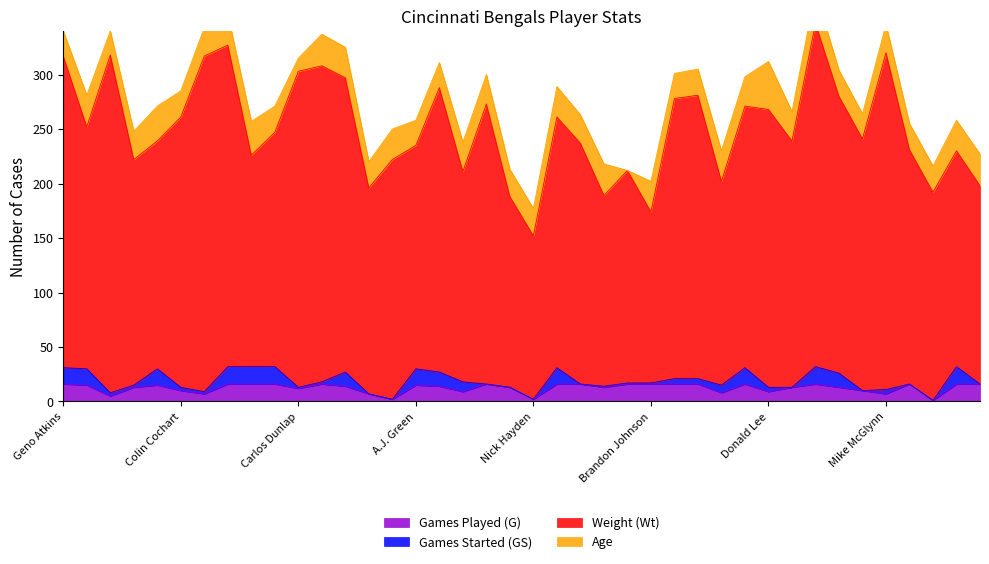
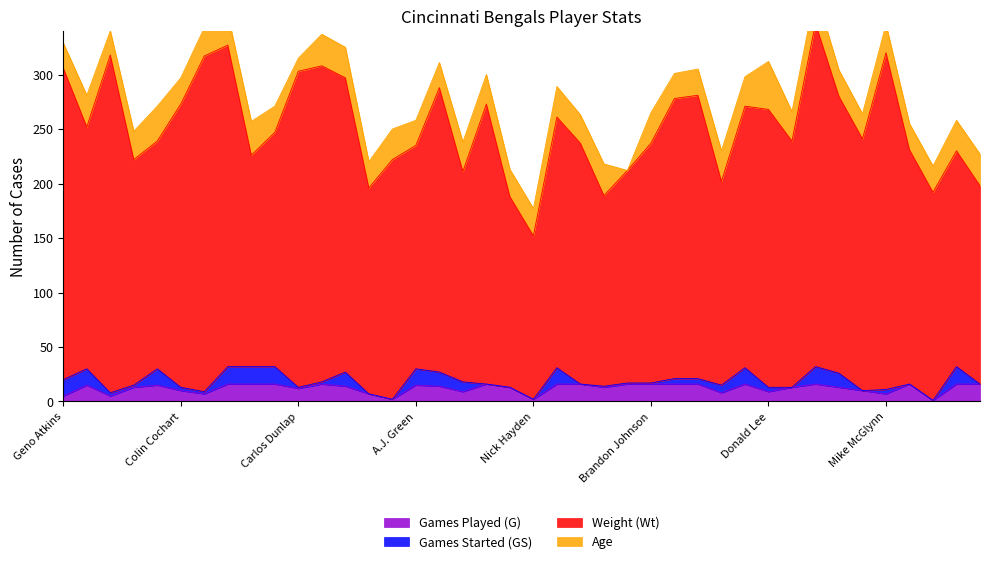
  {
    "Games Played (G)": {
-     "Geno Atkins": 16,
+     "Geno Atkins": 5,
      "Colin Cochart": 10,
      "A.J. Green": 15,
      "Donald Lee": 9,
      "Mike McGlynn": 7
    },
    "Games Started (GS)": {
      "Geno Atkins": 15,
      "Colin Cochart": 3,
      "A.J. Green": 15,
      "Donald Lee": 4,
      "Mike McGlynn": 4
    },
    "Weight (Wt)": {
      "Geno Atkins": 286,
-     "Colin Cochart": 248,
+     "Colin Cochart": 260,
      "Carlos Dunlap": 290,
      "A.J. Green": 205,
      "Nick Hayden": 150,
-     "Brandon Johnson": 157,
+     "Brandon Johnson": 220,
      "Donald Lee": 255,
      "Mike McGlynn": 309
    },
    "Age": {
      "Geno Atkins": 23,
      "Colin Cochart": 24,
      "Carlos Dunlap": 12,
      "A.J. Green": 23,
      "Nick Hayden": 25,
      "Brandon Johnson": 28,
      "Donald Lee": 44
    }
  }
